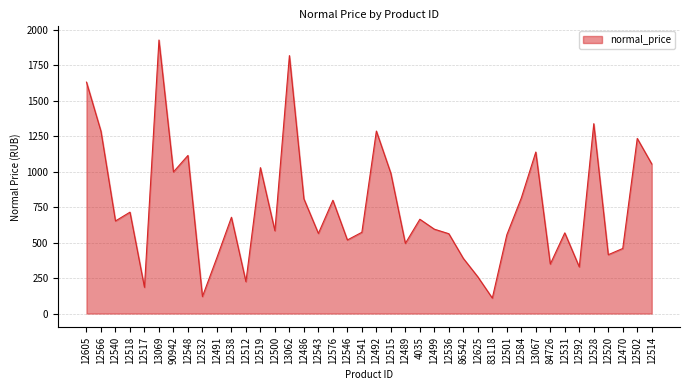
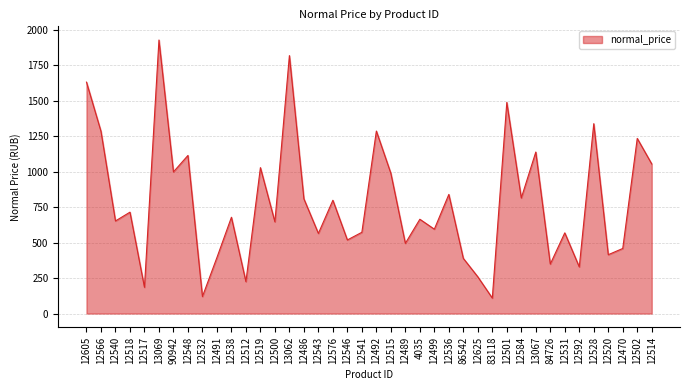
  {
    "12605": 1630,
    "12566": 1290,
    "12540": 650,
    "12518": 720,
    "12517": 190,
    "13069": 1930,
    "90942": 1000,
    "12548": 1120,
    "12532": 120,
    "12491": 400,
    "12538": 680,
    "12512": 230,
    "12519": 1030,
-   "12500": 580,
+   "12500": 650,
    "13062": 1820,
    "12486": 810,
    "12543": 570,
    "12576": 800,
    "12546": 520,
    "12541": 570,
    "12492": 1290,
    "12515": 990,
    "12489": 500,
    "4035": 670,
    "12499": 600,
-   "12536": 560,
+   "12536": 840,
    "86542": 390,
    "12625": 260,
    "83118": 110,
-   "12501": 560,
+   "12501": 1490,
    "12584": 820,
    "13067": 1140,
    "84726": 350,
    "12531": 570,
    "12592": 330,
    "12528": 1340,
    "12520": 420,
    "12470": 460,
    "12502": 1240,
    "12514": 1060
  }
